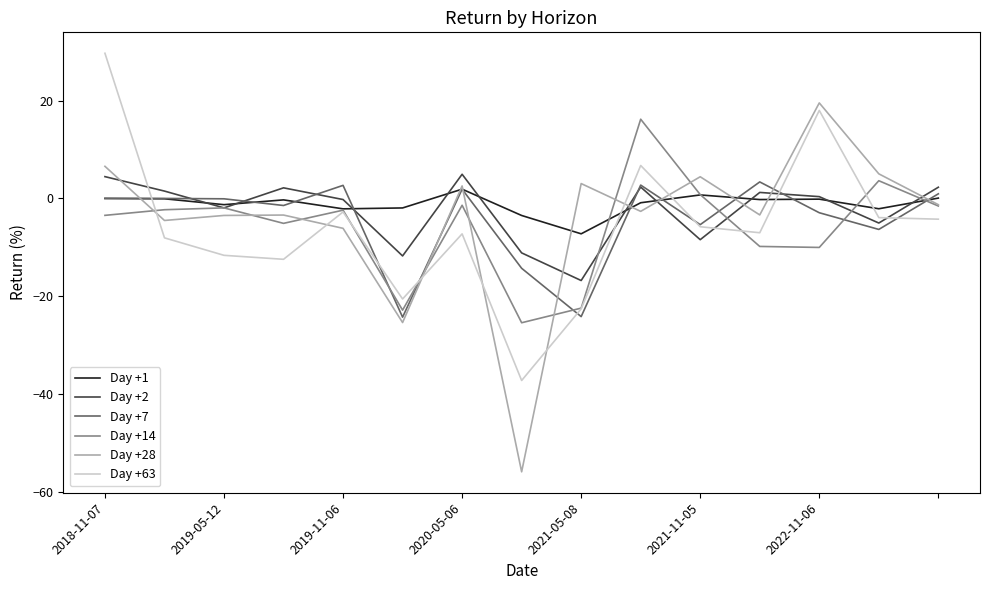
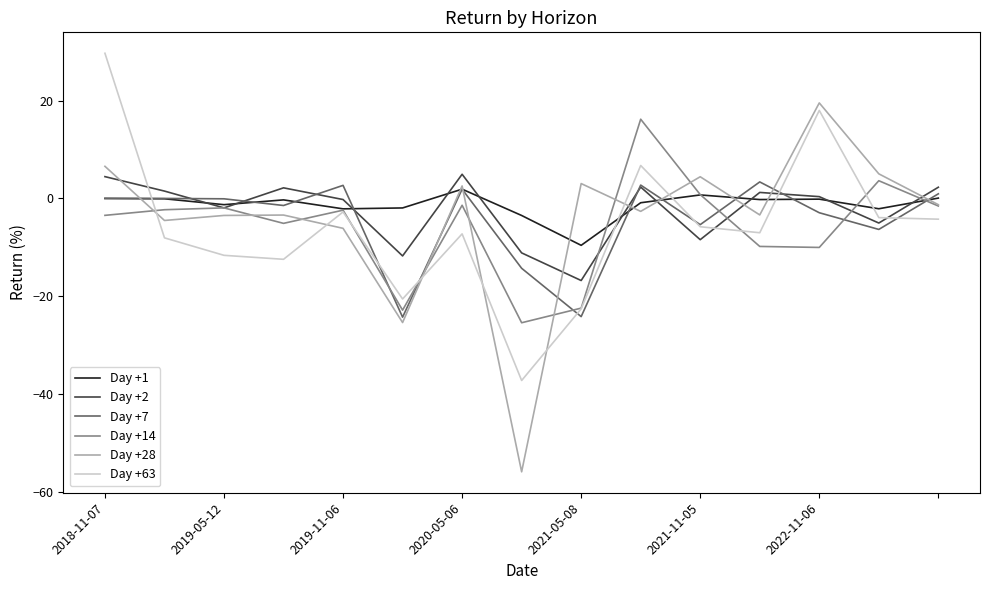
  {
    "Day +1": {
      "2019-05-12": -1,
-     "2021-05-08": -7
+     "2021-05-08": -10
    }
  }
